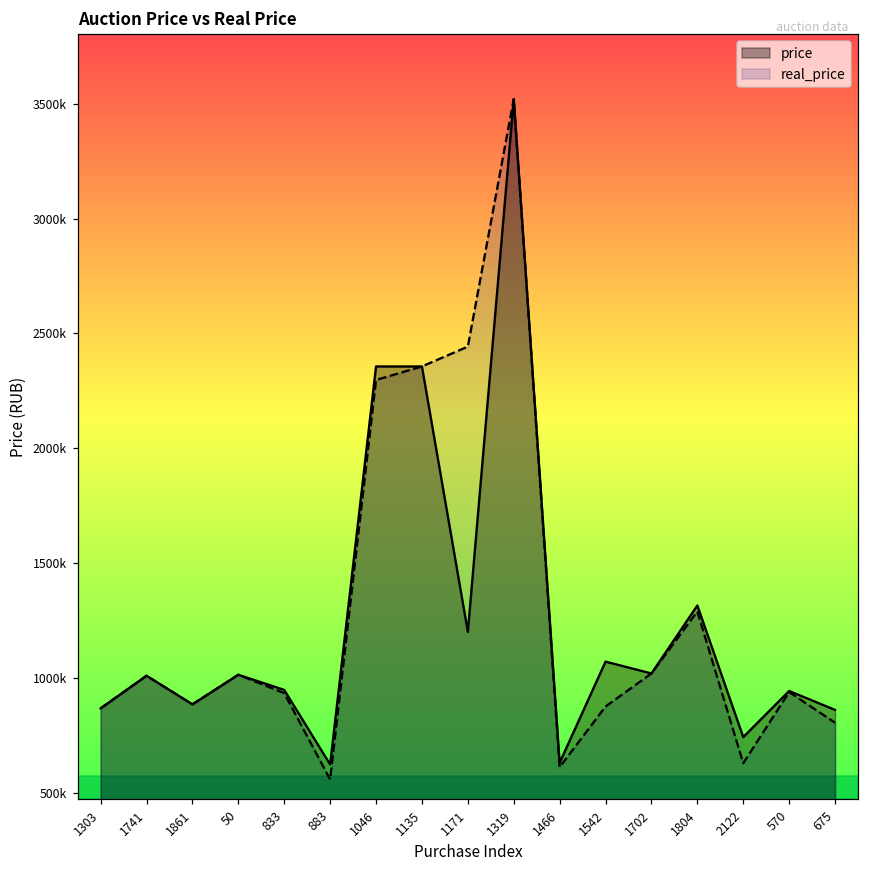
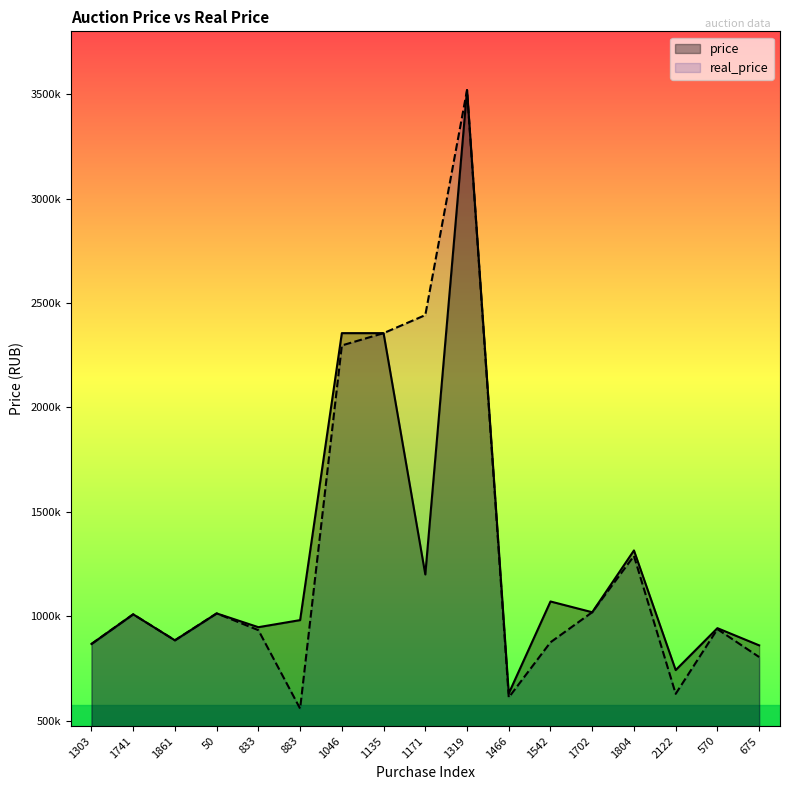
  {
    "price": {
      "833": 950000,
-     "883": 620000,
+     "883": 980000,
      "1046": 2360000,
      "1171": 1200000,
      "1466": 630000,
      "1542": 1070000,
      "1804": 1320000,
      "2122": 740000,
      "675": 860000
    },
    "real_price": {
      "833": 930000,
      "1046": 2300000,
      "1171": 2440000,
      "1466": 610000,
      "1542": 880000,
      "1804": 1290000,
      "2122": 630000,
      "675": 800000
    }
  }
